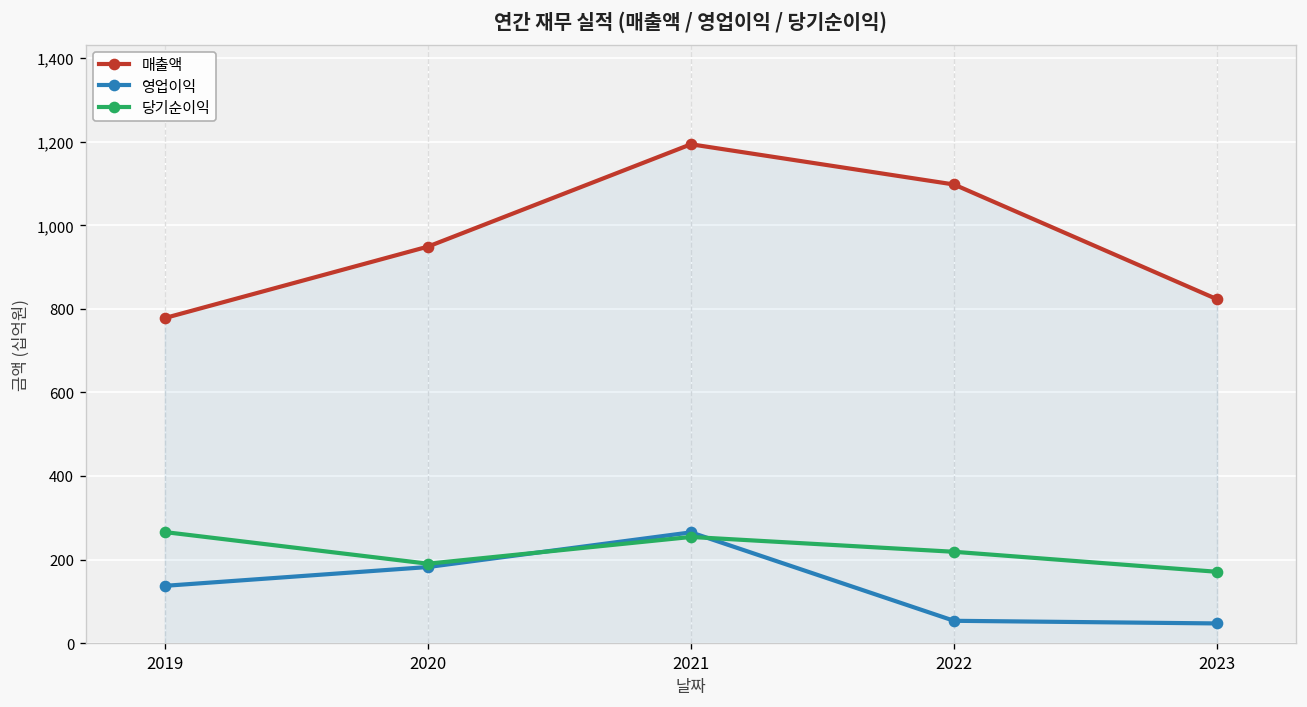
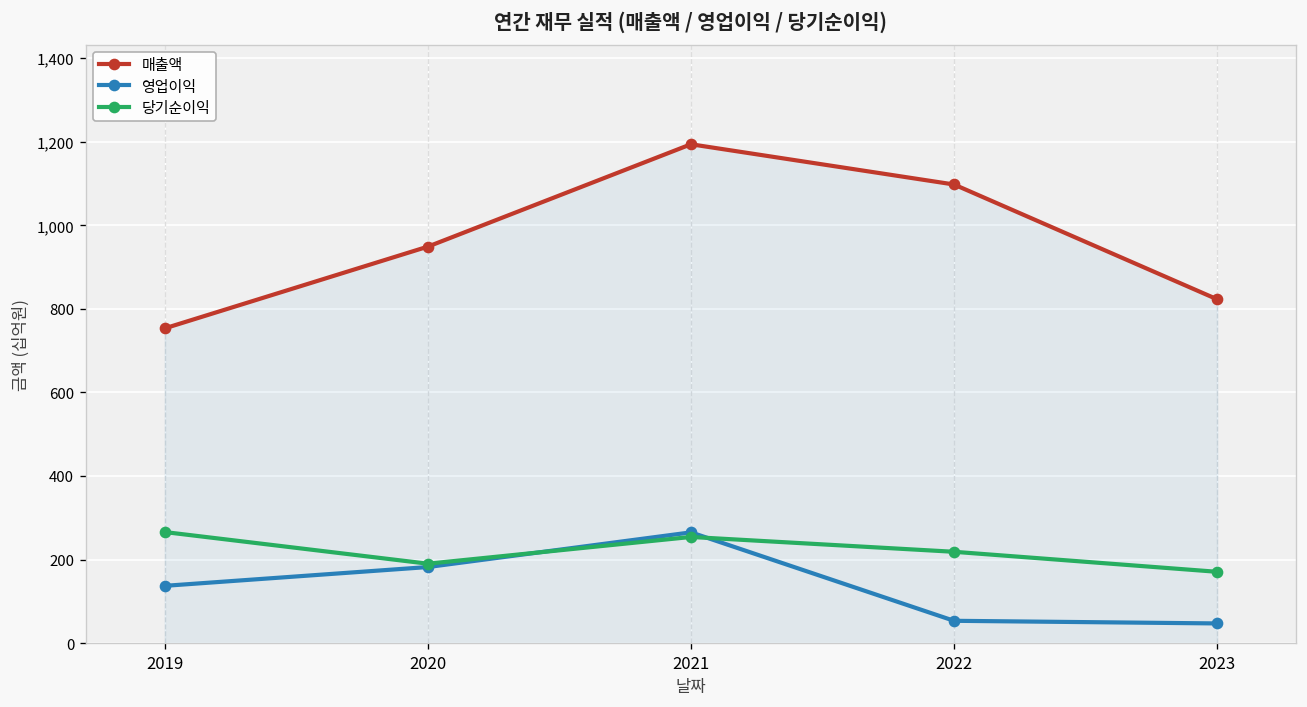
  {
    "매출액": {
-     "2019": "780",
+     "2019": "750",
      "2020": "950",
      "2021": "1,190",
      "2022": "1,100",
      "2023": "820"
    },
    "영업이익": {
      "2019": "140",
      "2020": "180",
      "2021": "270",
      "2022": "50",
      "2023": "50"
    },
    "당기순이익": {
      "2019": "270",
      "2020": "190",
      "2021": "250",
      "2022": "220",
      "2023": "170"
    }
  }
